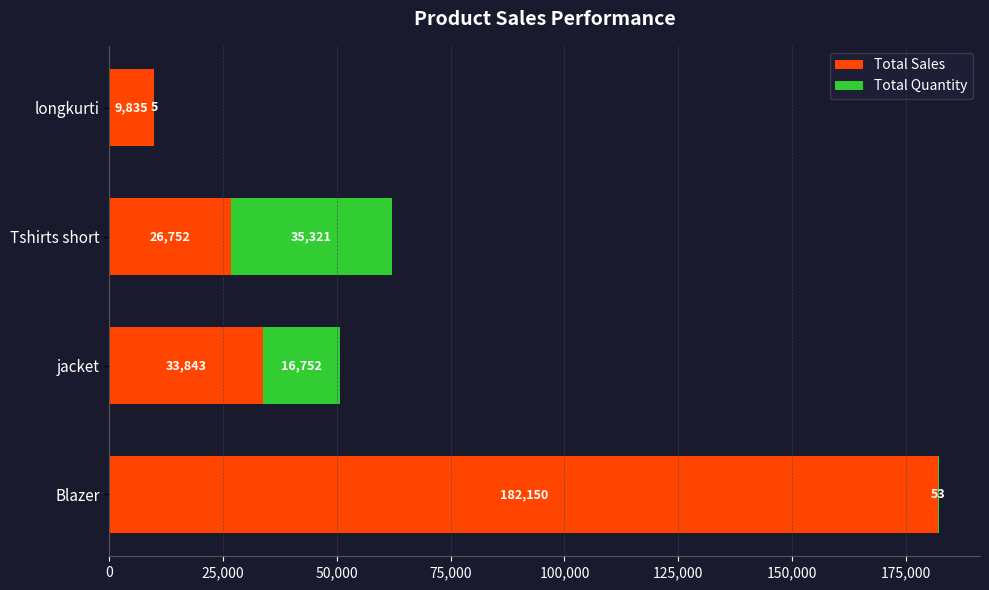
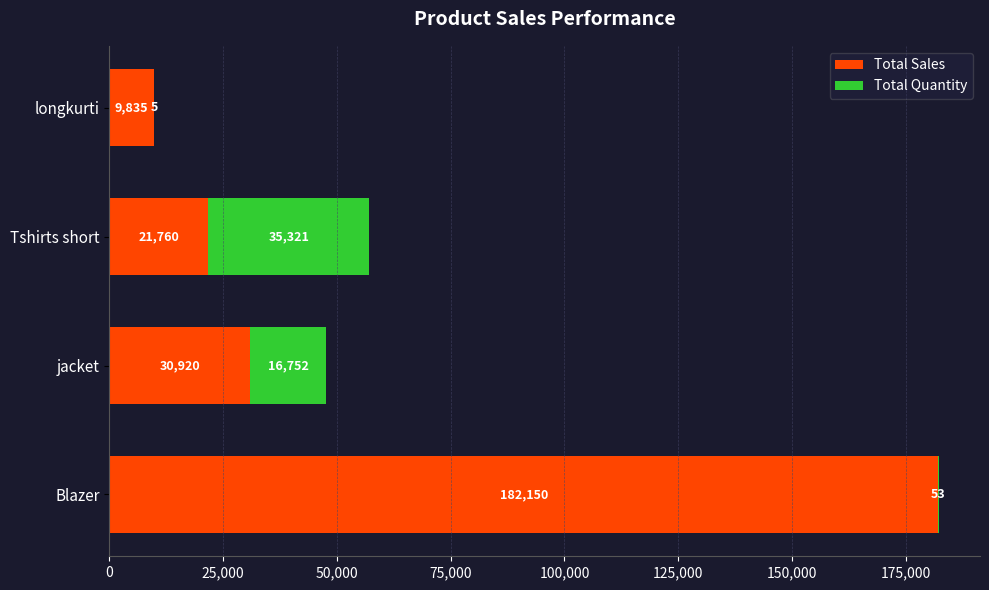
  {
    "Total Sales": {
      "longkurti": "9,835",
-     "Tshirts short": "26,752",
-     "jacket": "33,843",
+     "Tshirts short": "21,760",
+     "jacket": "30,920",
      "Blazer": "182,150"
    },
    "Total Quantity": {
      "longkurti": "5",
      "Tshirts short": "35,321",
      "jacket": "16,752",
      "Blazer": "53"
    }
  }
